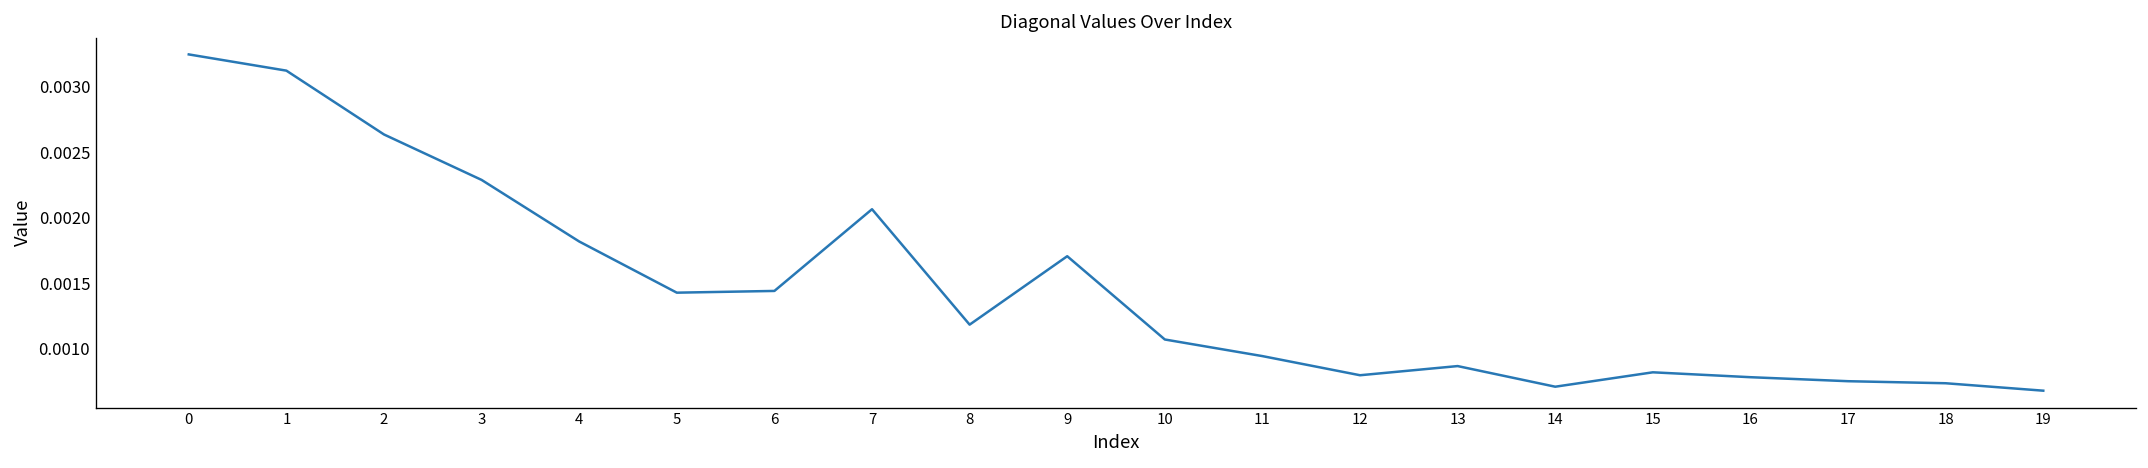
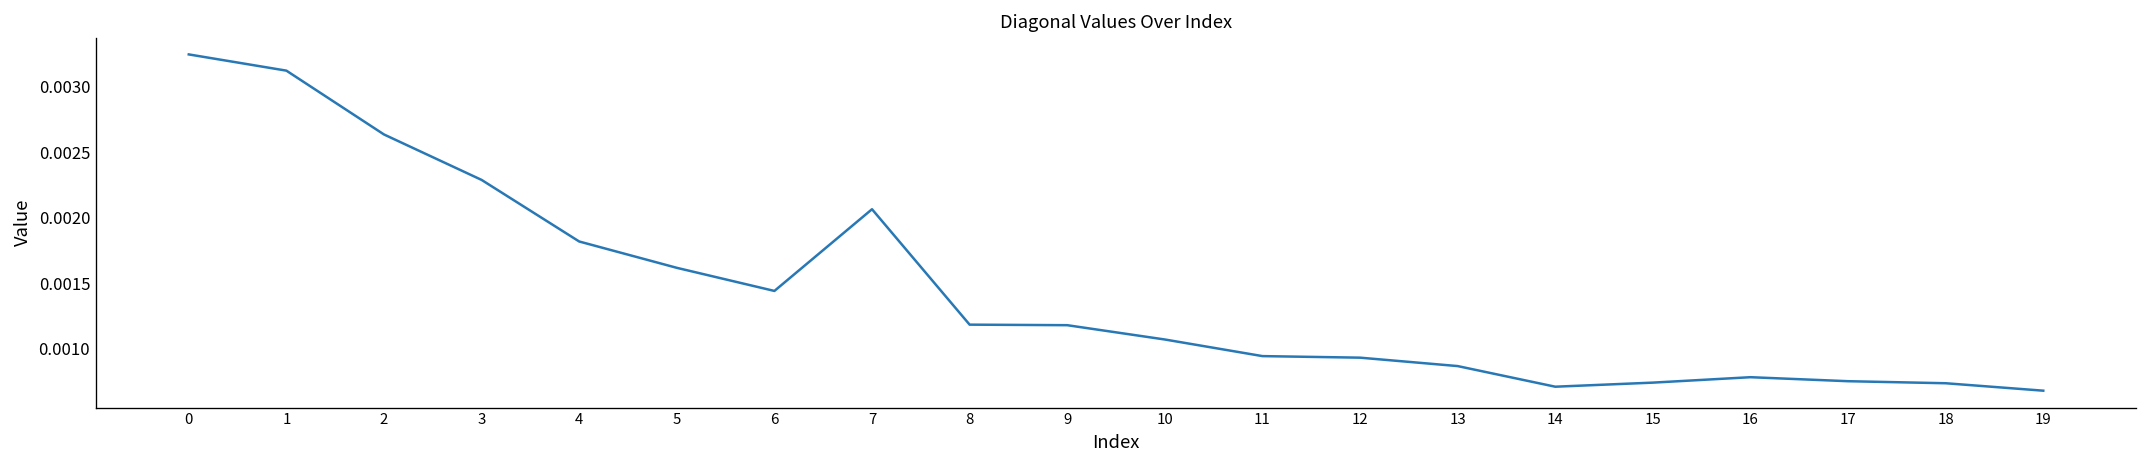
  {
    "0": 0.00325,
    "1": 0.00312,
    "2": 0.00264,
    "3": 0.00229,
    "4": 0.00182,
-   "5": 0.00143,
+   "5": 0.00162,
    "6": 0.00144,
    "7": 0.00207,
    "8": 0.00118,
-   "9": 0.00171,
+   "9": 0.00118,
    "10": 0.00107,
    "11": 0.00094,
-   "12": 0.00080,
+   "12": 0.00093,
    "13": 0.00087,
    "14": 0.00071,
-   "15": 0.00082,
+   "15": 0.00074,
    "16": 0.00078,
    "17": 0.00075,
    "18": 0.00074,
    "19": 0.00068
  }
